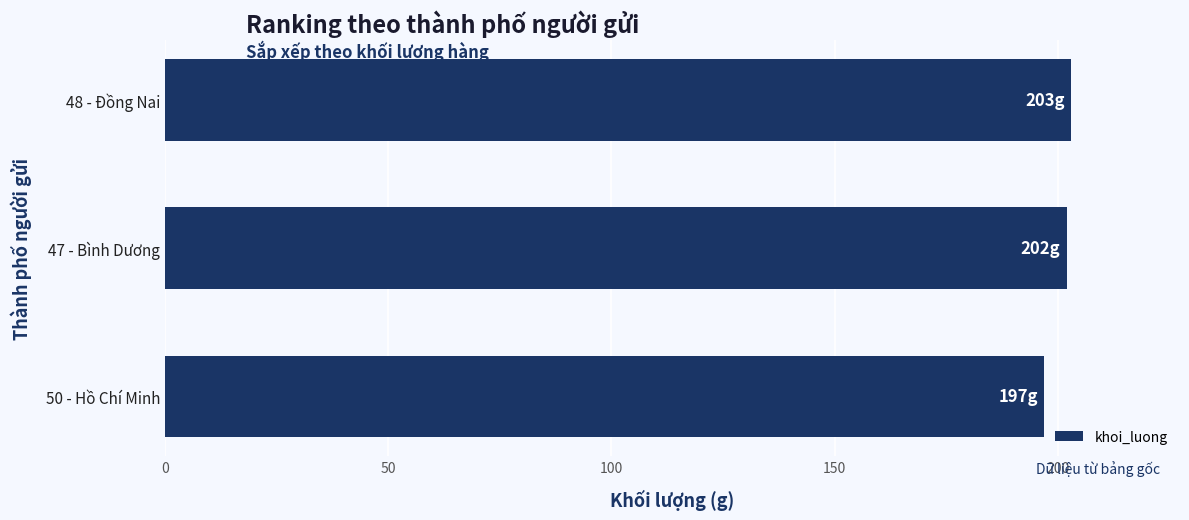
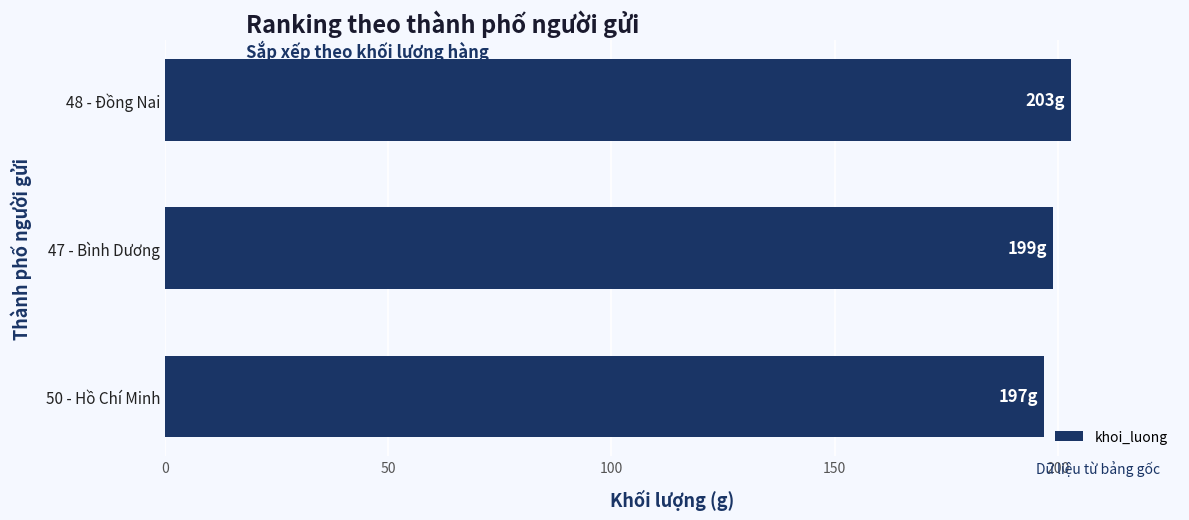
  {
    "48 - Đồng Nai": "203g",
-   "47 - Bình Dương": "202g",
+   "47 - Bình Dương": "199g",
    "50 - Hồ Chí Minh": "197g"
  }
